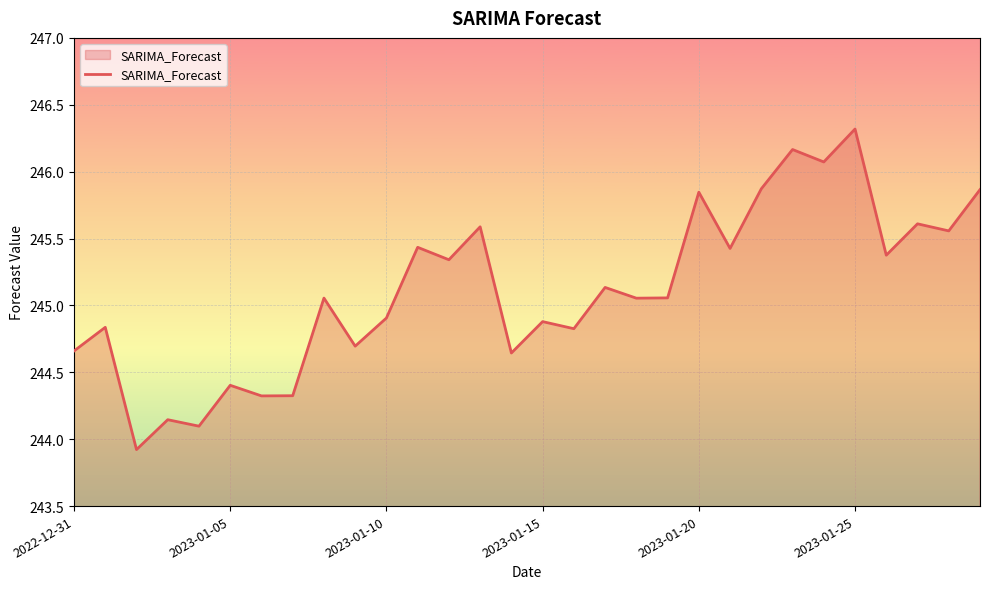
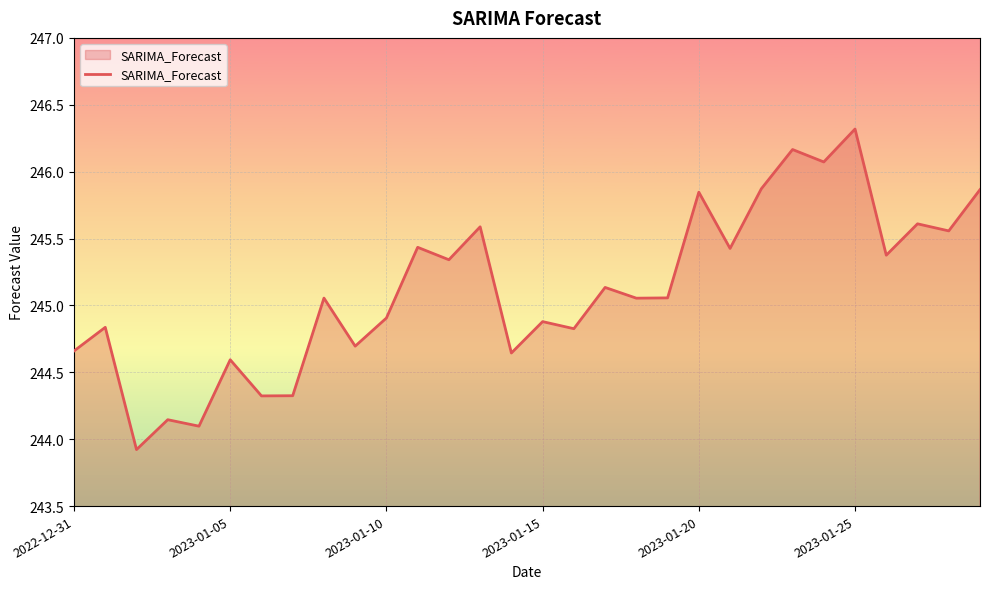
  {
    "2022-12-31": 244.66,
-   "2023-01-05": 244.40,
+   "2023-01-05": 244.59,
    "2023-01-10": 244.91,
    "2023-01-15": 244.88,
    "2023-01-20": 245.85,
    "2023-01-25": 246.32
  }
